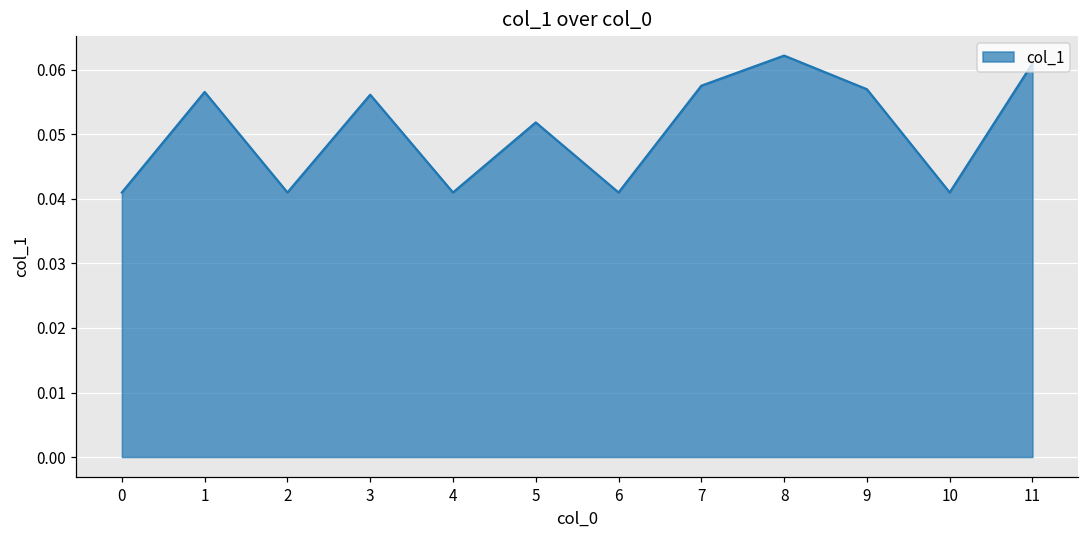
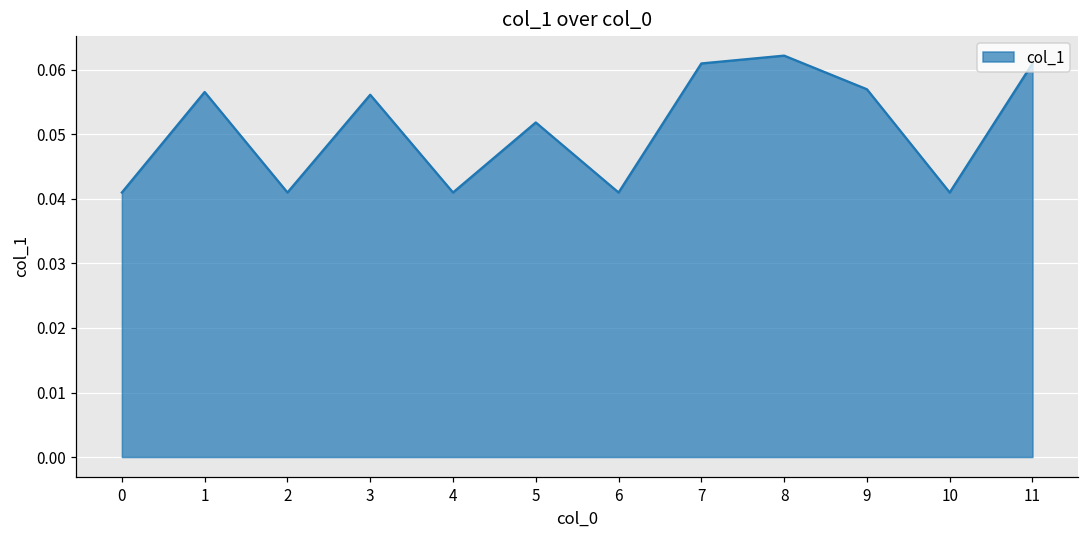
  {
    "0": 0.041,
    "1": 0.057,
    "2": 0.041,
    "3": 0.056,
    "4": 0.041,
    "5": 0.052,
    "6": 0.041,
-   "7": 0.058,
+   "7": 0.061,
    "8": 0.062,
    "9": 0.057,
    "10": 0.041
  }
